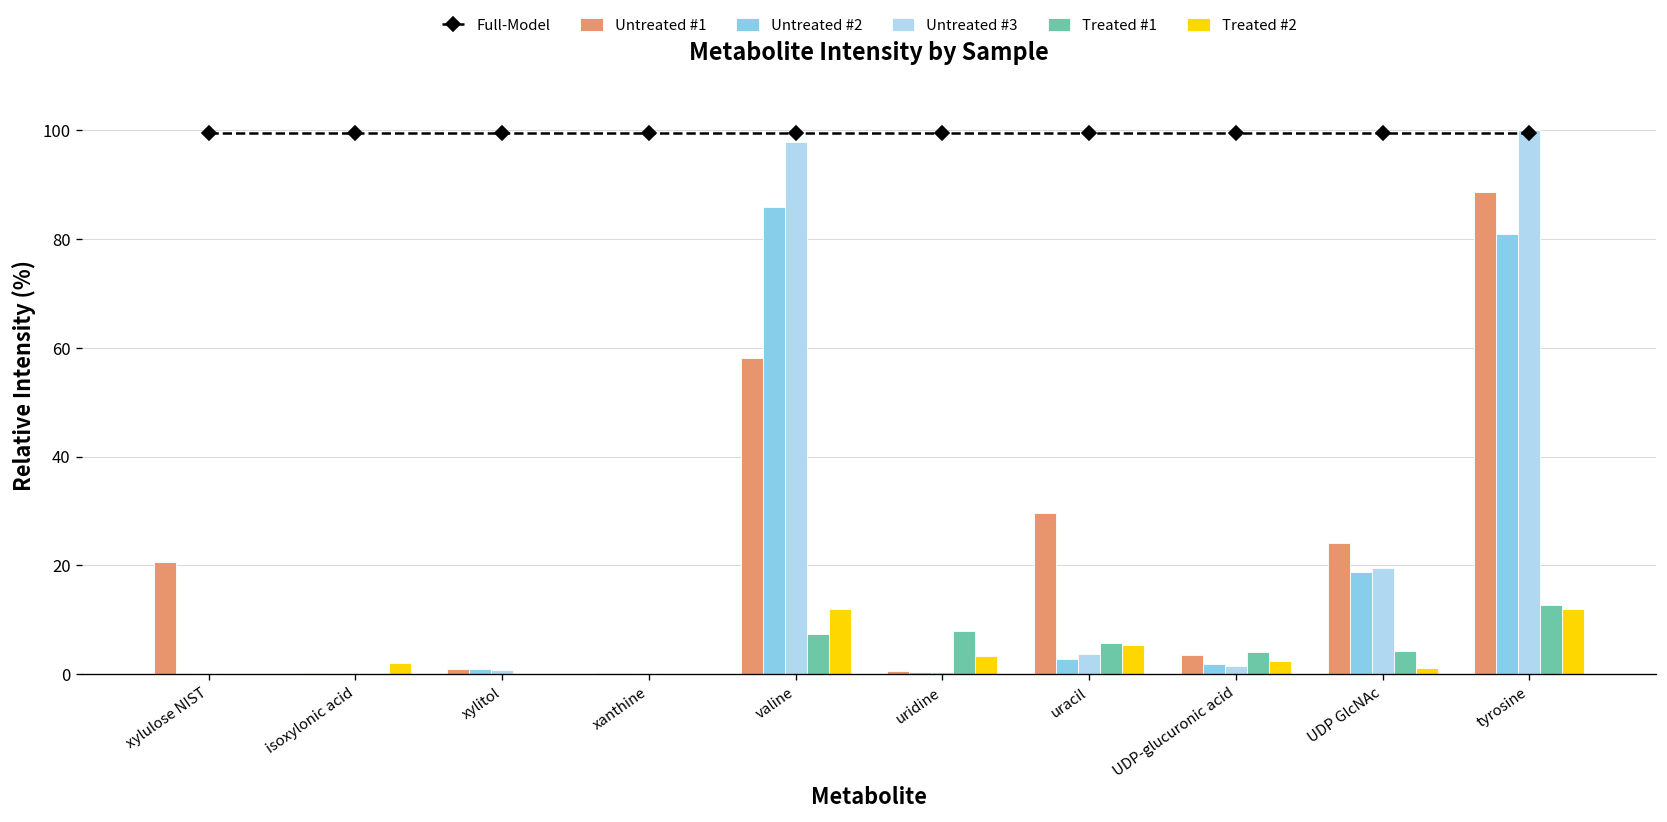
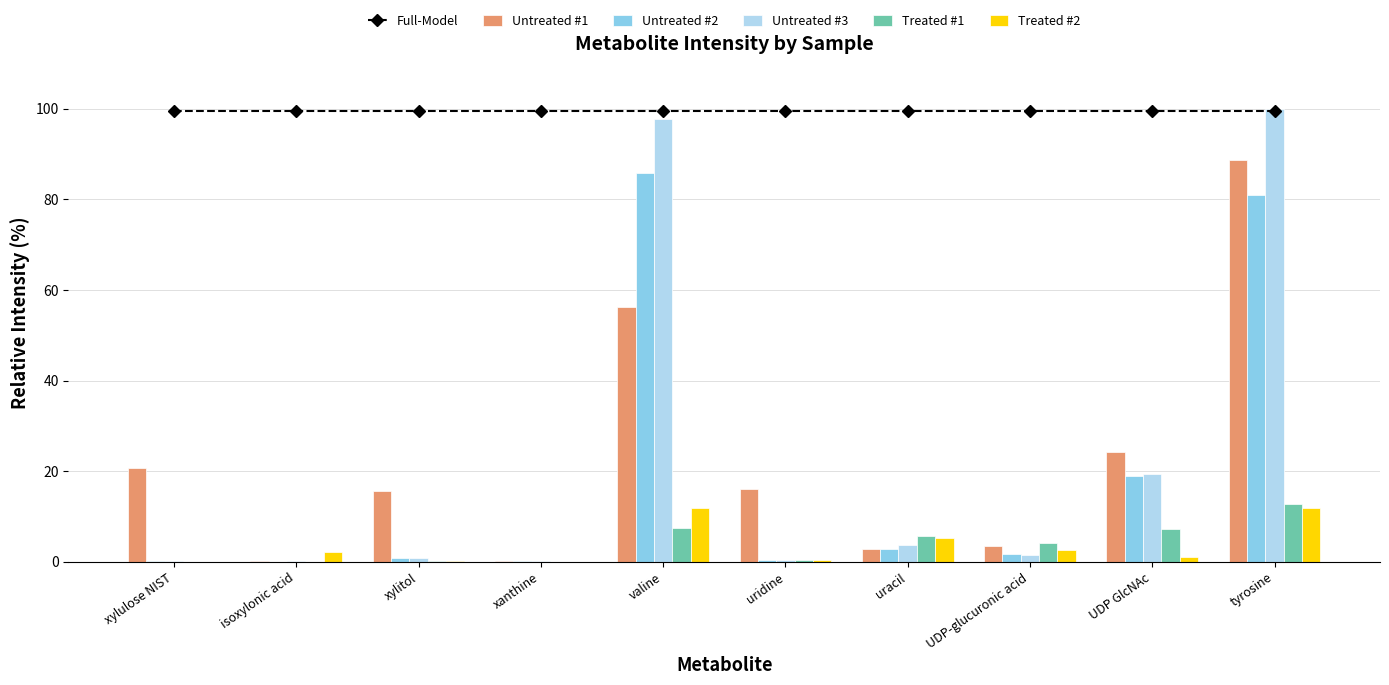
  {
    "Untreated #1": {
      "xylulose NIST": 21,
-     "xylitol": 1,
-     "valine": 58,
-     "uridine": 1,
-     "uracil": 30,
+     "xylitol": 16,
+     "valine": 56,
+     "uridine": 16,
+     "uracil": 3,
      "UDP-glucuronic acid": 3,
      "UDP GlcNAc": 24,
      "tyrosine": 89
    },
    "Full-Model": {
      "xylulose NIST": 100,
      "isoxylonic acid": 100,
      "xylitol": 100,
      "xanthine": 100,
      "valine": 100,
      "uridine": 100,
      "uracil": 100,
      "UDP-glucuronic acid": 100,
      "UDP GlcNAc": 100,
      "tyrosine": 100
    },
    "Treated #1": {
      "valine": 7,
-     "uridine": 8,
+     "uridine": 0,
      "uracil": 6,
      "UDP-glucuronic acid": 4,
-     "UDP GlcNAc": 4,
+     "UDP GlcNAc": 7,
      "tyrosine": 13
    },
    "Treated #2": {
      "isoxylonic acid": 2,
      "valine": 12,
-     "uridine": 3,
+     "uridine": 0,
      "uracil": 5,
      "UDP-glucuronic acid": 2,
      "UDP GlcNAc": 1,
      "tyrosine": 12
    }
  }
